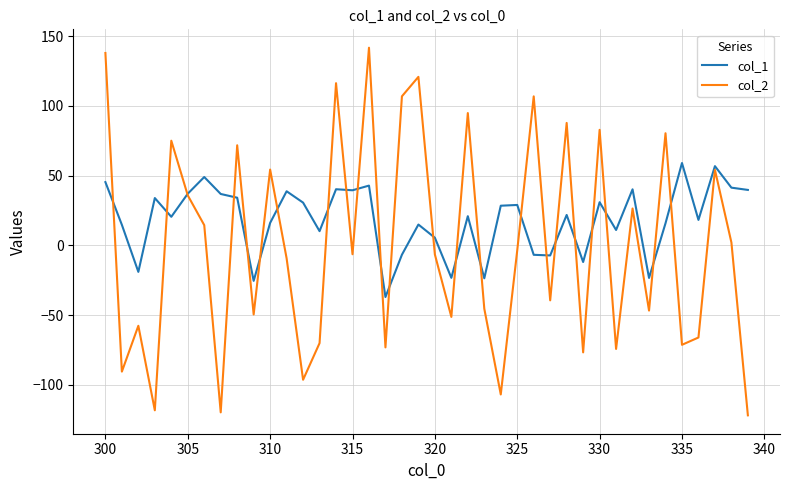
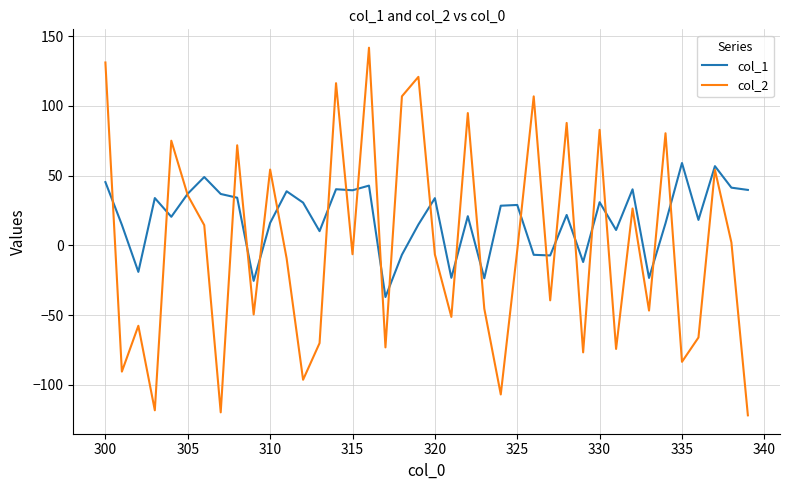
  {
    "col_1": {
      "300": 45,
      "310": 16,
      "315": 39,
-     "320": 5,
+     "320": 34,
      "325": 29,
      "330": 31,
      "335": 59
    },
    "col_2": {
-     "300": 138,
+     "300": 131,
      "310": 54,
      "315": -6,
      "320": -7,
      "325": -4,
      "330": 83,
-     "335": -71
+     "335": -83
    }
  }
